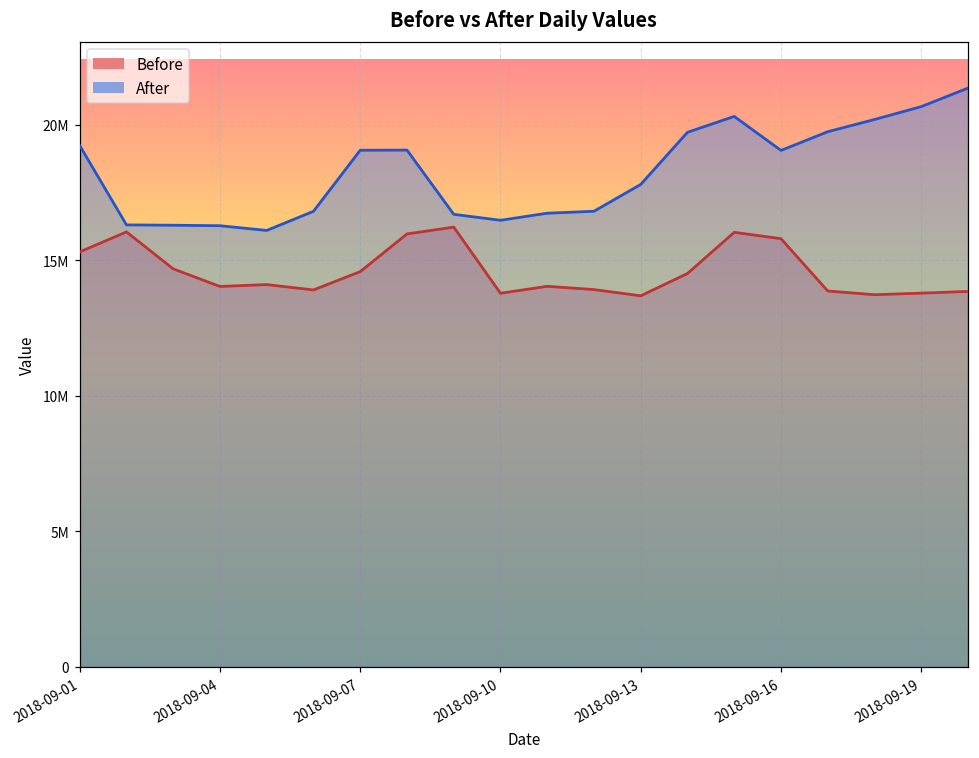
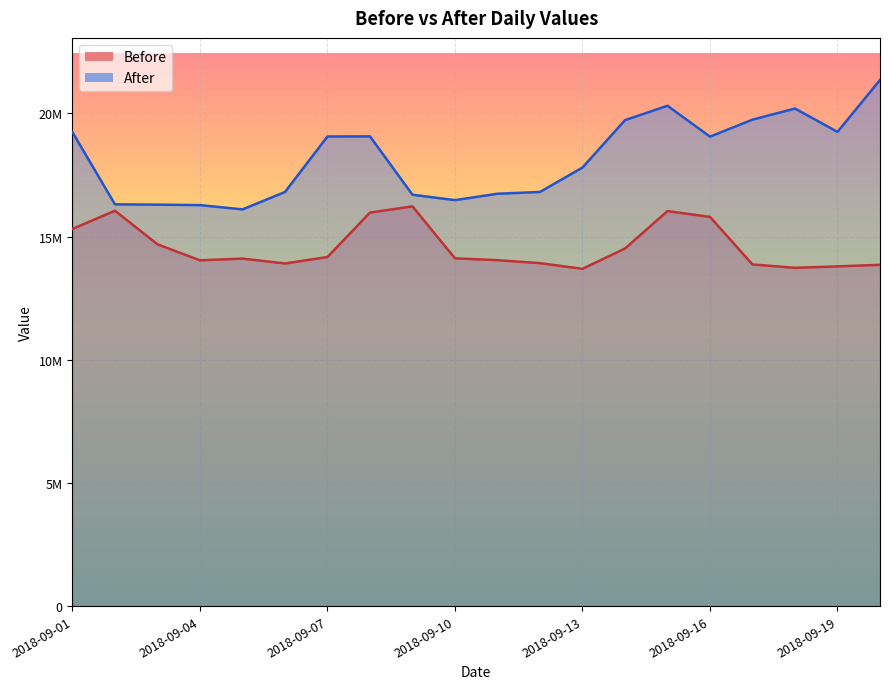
  {
    "Before": {
      "2018-09-01": 15300000,
      "2018-09-04": 14000000,
-     "2018-09-07": 14600000,
-     "2018-09-10": 13800000,
+     "2018-09-07": 14200000,
+     "2018-09-10": 14100000,
      "2018-09-13": 13700000,
      "2018-09-16": 15800000,
      "2018-09-19": 13800000
    },
    "After": {
      "2018-09-01": 19200000,
      "2018-09-04": 16300000,
      "2018-09-07": 19100000,
      "2018-09-10": 16500000,
      "2018-09-13": 17800000,
      "2018-09-16": 19100000,
-     "2018-09-19": 20700000
+     "2018-09-19": 19300000
    }
  }
